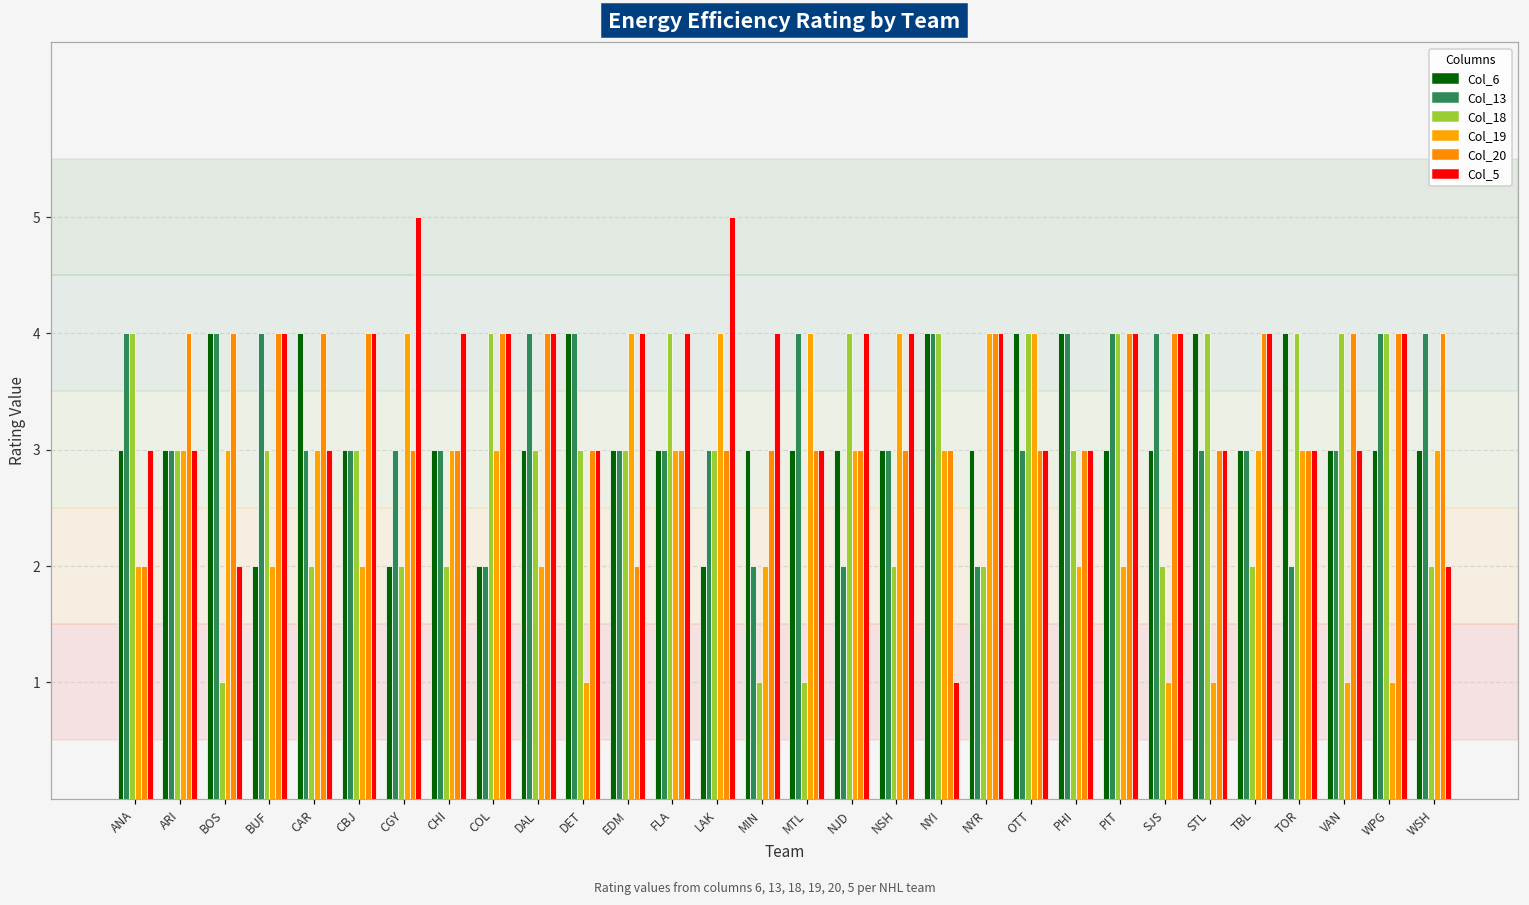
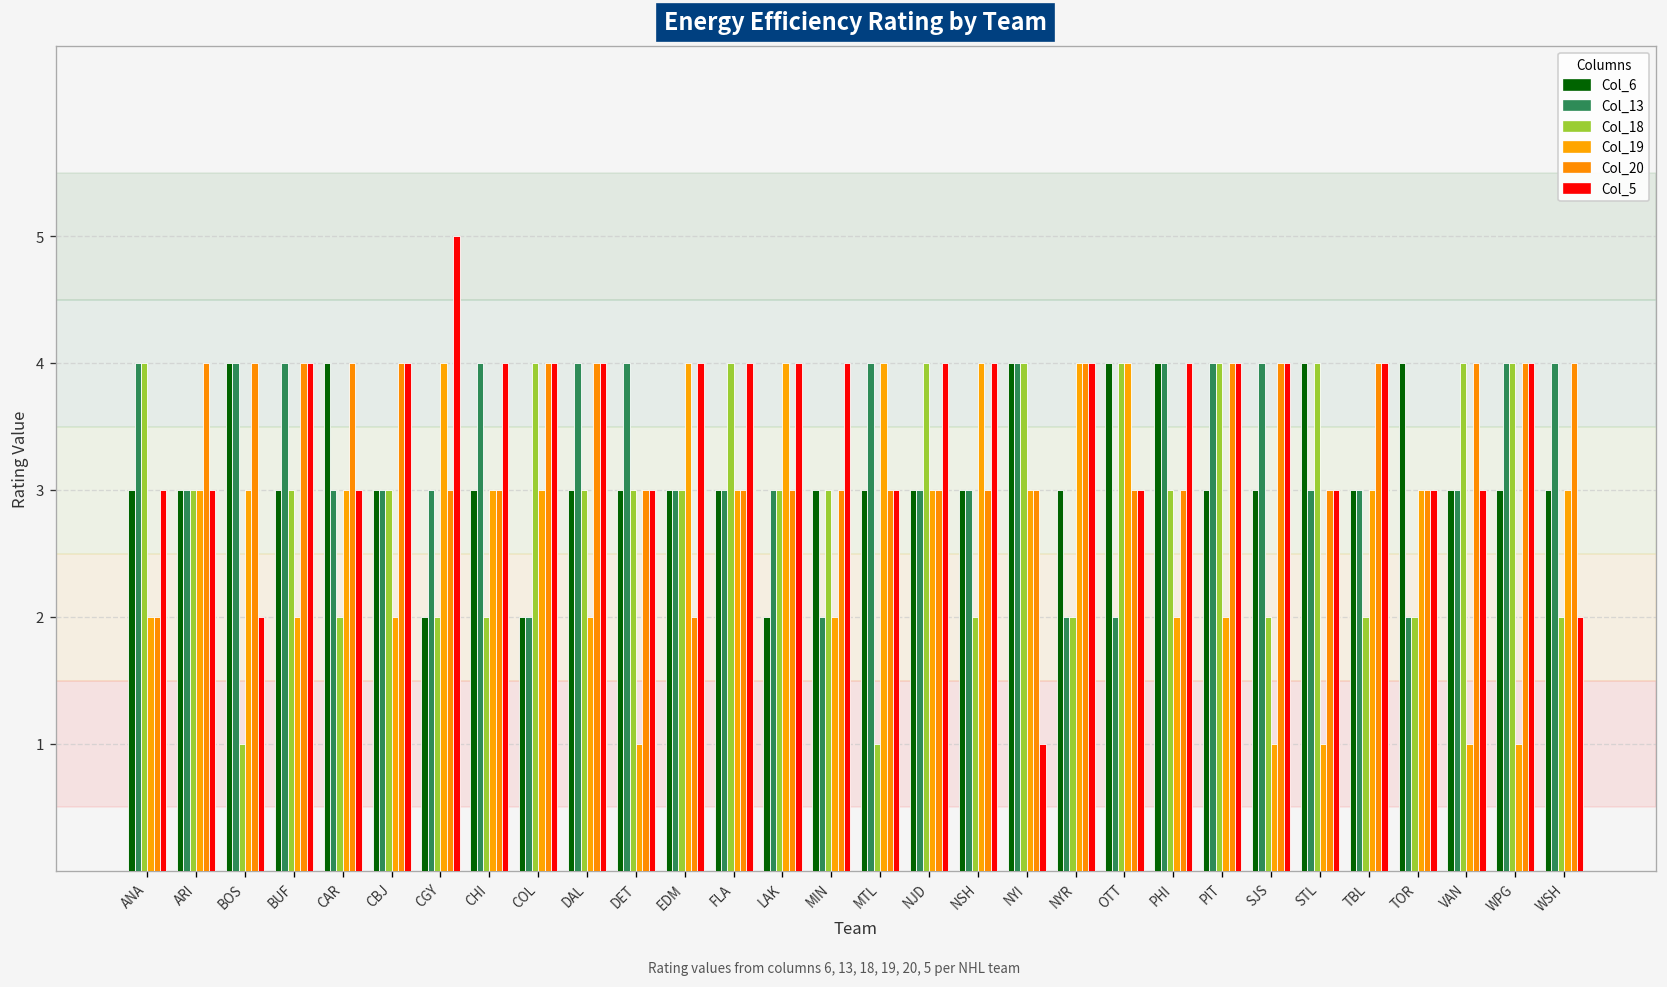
  {
    "Col_6": {
      "ANA": 3,
      "ARI": 3,
      "BOS": 4,
-     "BUF": 2,
+     "BUF": 3,
      "CAR": 4,
      "CBJ": 3,
      "CGY": 2,
      "CHI": 3,
      "COL": 2,
      "DAL": 3,
-     "DET": 4,
+     "DET": 3,
      "EDM": 3,
      "FLA": 3,
      "LAK": 2,
      "MIN": 3,
      "MTL": 3,
      "NJD": 3,
      "NSH": 3,
      "NYI": 4,
      "NYR": 3,
      "OTT": 4,
      "PHI": 4,
      "PIT": 3,
      "SJS": 3,
      "STL": 4,
      "TBL": 3,
      "TOR": 4,
      "VAN": 3,
      "WPG": 3,
      "WSH": 3
    },
    "Col_13": {
      "ANA": 4,
      "ARI": 3,
      "BOS": 4,
      "BUF": 4,
      "CAR": 3,
      "CBJ": 3,
      "CGY": 3,
-     "CHI": 3,
+     "CHI": 4,
      "COL": 2,
      "DAL": 4,
      "DET": 4,
      "EDM": 3,
      "FLA": 3,
      "LAK": 3,
      "MIN": 2,
      "MTL": 4,
-     "NJD": 2,
+     "NJD": 3,
      "NSH": 3,
      "NYI": 4,
      "NYR": 2,
-     "OTT": 3,
+     "OTT": 2,
      "PHI": 4,
      "PIT": 4,
      "SJS": 4,
      "STL": 3,
      "TBL": 3,
      "TOR": 2,
      "VAN": 3,
      "WPG": 4,
      "WSH": 4
    },
    "Col_18": {
      "ANA": 4,
      "ARI": 3,
      "BOS": 1,
      "BUF": 3,
      "CAR": 2,
      "CBJ": 3,
      "CGY": 2,
      "CHI": 2,
      "COL": 4,
      "DAL": 3,
      "DET": 3,
      "EDM": 3,
      "FLA": 4,
      "LAK": 3,
-     "MIN": 1,
+     "MIN": 3,
      "MTL": 1,
      "NJD": 4,
      "NSH": 2,
      "NYI": 4,
      "NYR": 2,
      "OTT": 4,
      "PHI": 3,
      "PIT": 4,
      "SJS": 2,
      "STL": 4,
      "TBL": 2,
-     "TOR": 4,
+     "TOR": 2,
      "VAN": 4,
      "WPG": 4,
      "WSH": 2
    },
    "Col_5": {
      "ANA": 3,
      "ARI": 3,
      "BOS": 2,
      "BUF": 4,
      "CAR": 3,
      "CBJ": 4,
      "CGY": 5,
      "CHI": 4,
      "COL": 4,
      "DAL": 4,
      "DET": 3,
      "EDM": 4,
      "FLA": 4,
-     "LAK": 5,
+     "LAK": 4,
      "MIN": 4,
      "MTL": 3,
      "NJD": 4,
      "NSH": 4,
      "NYI": 1,
      "NYR": 4,
      "OTT": 3,
-     "PHI": 3,
+     "PHI": 4,
      "PIT": 4,
      "SJS": 4,
      "STL": 3,
      "TBL": 4,
      "TOR": 3,
      "VAN": 3,
      "WPG": 4,
      "WSH": 2
    }
  }
